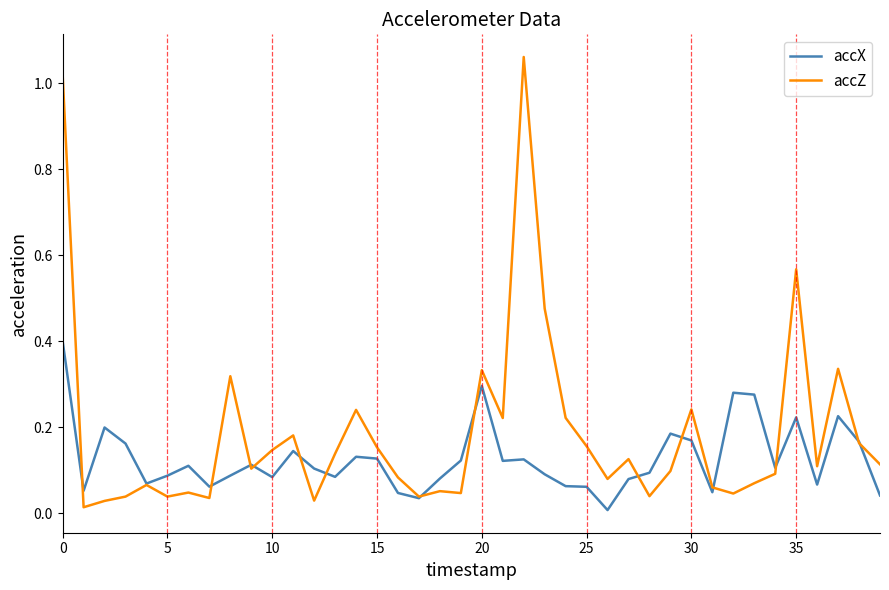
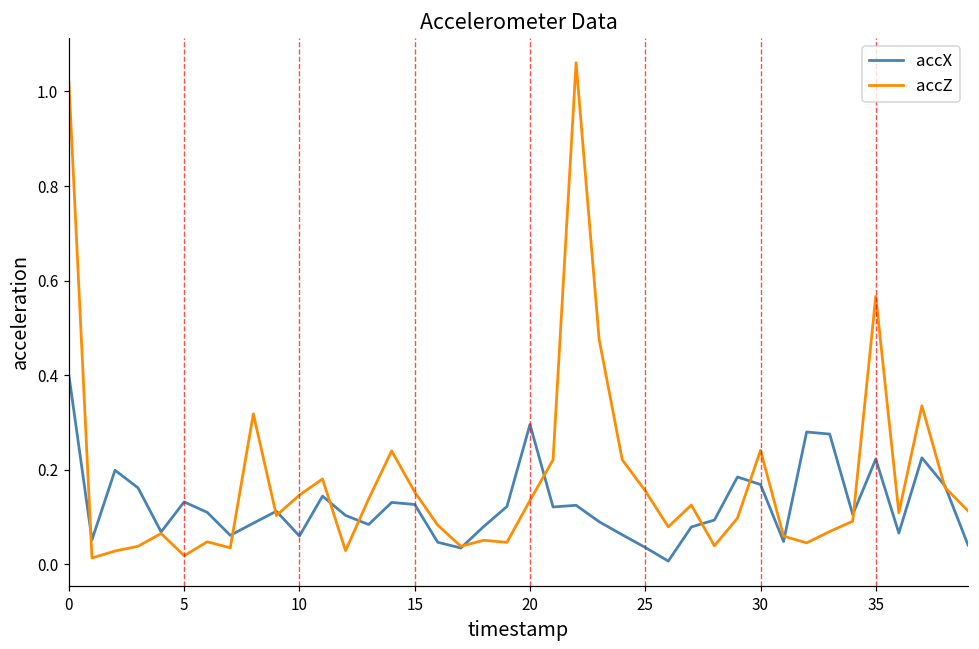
  {
    "accX": {
      "0": 0.40,
-     "5": 0.09,
-     "10": 0.08,
+     "5": 0.13,
+     "10": 0.06,
      "15": 0.13,
      "20": 0.30,
-     "25": 0.06,
+     "25": 0.04,
      "30": 0.17,
      "35": 0.22
    },
    "accZ": {
      "0": 1.02,
-     "5": 0.04,
+     "5": 0.02,
      "10": 0.15,
      "15": 0.15,
-     "20": 0.33,
+     "20": 0.14,
      "25": 0.16,
      "30": 0.24,
      "35": 0.57
    }
  }
